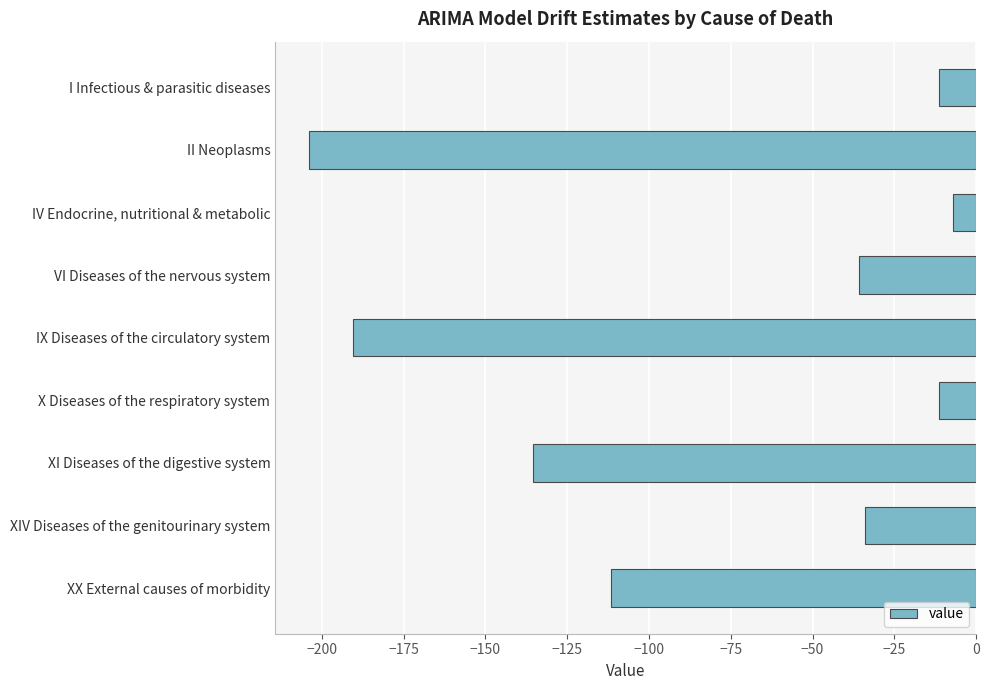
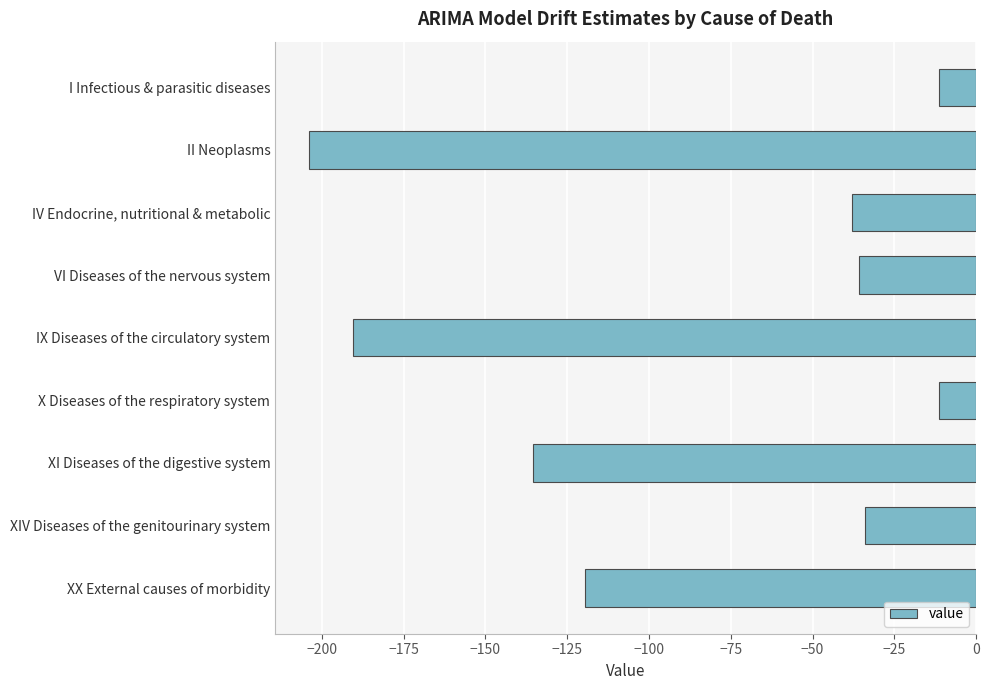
  {
    "I Infectious & parasitic diseases": -11,
    "II Neoplasms": -204,
-   "IV Endocrine, nutritional & metabolic": -7,
+   "IV Endocrine, nutritional & metabolic": -38,
    "VI Diseases of the nervous system": -36,
    "IX Diseases of the circulatory system": -191,
    "X Diseases of the respiratory system": -11,
    "XI Diseases of the digestive system": -135,
    "XIV Diseases of the genitourinary system": -34,
-   "XX External causes of morbidity": -112
+   "XX External causes of morbidity": -119
  }
